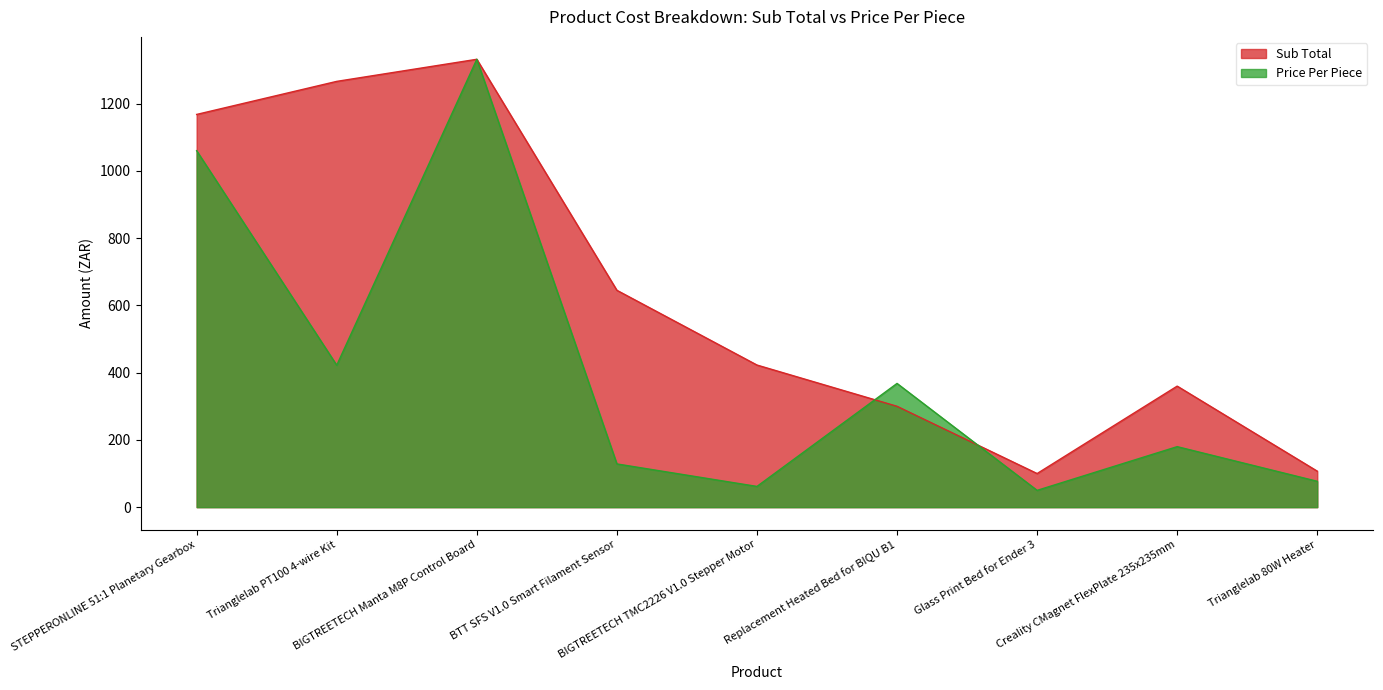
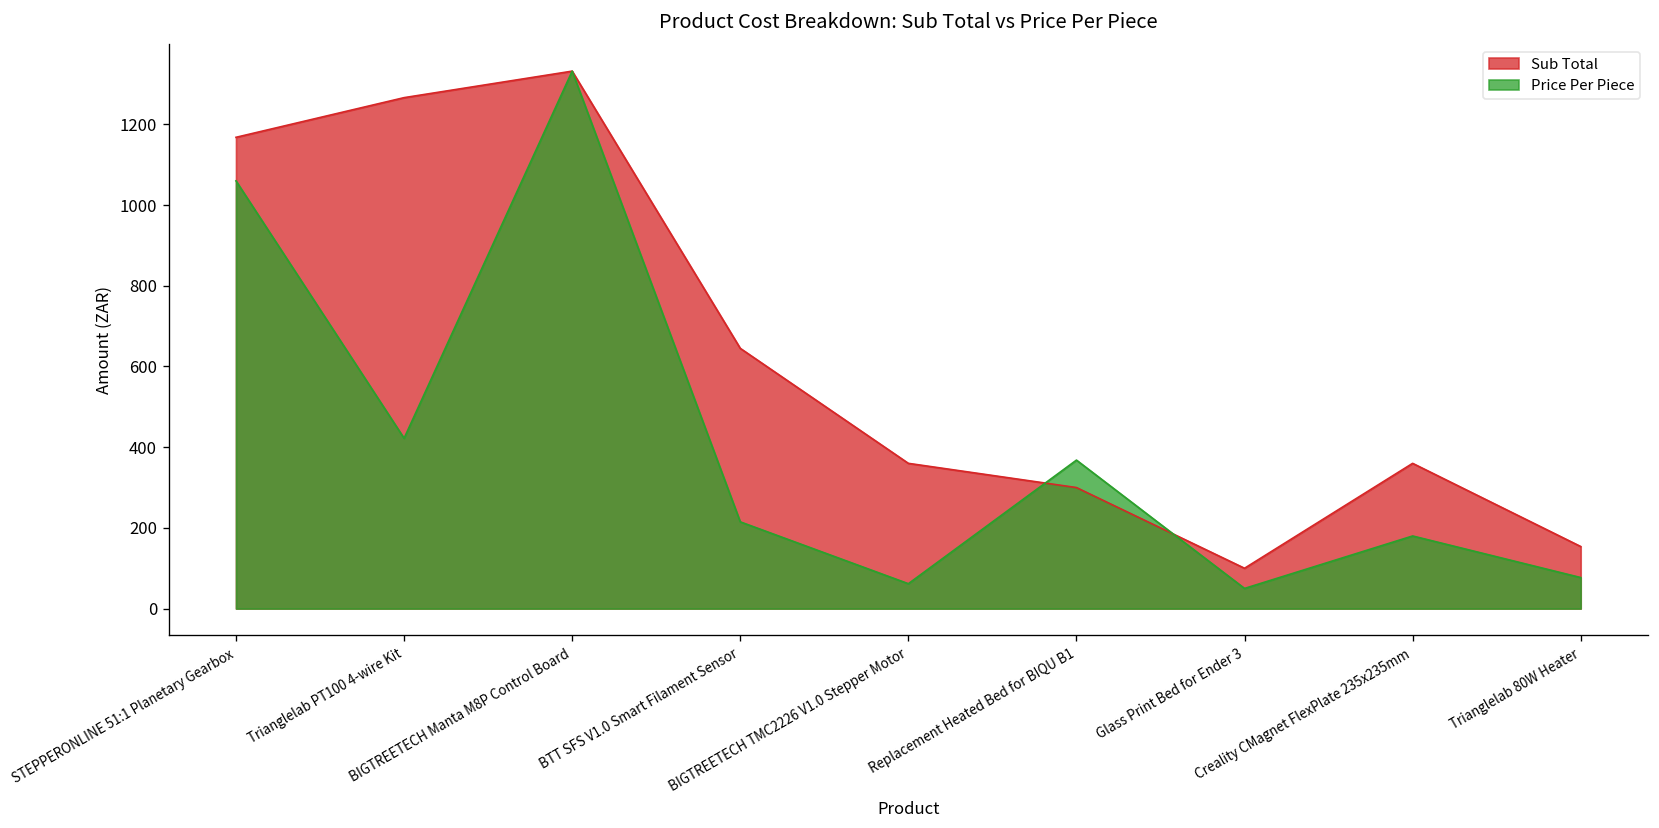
  {
    "Sub Total": {
      "STEPPERONLINE 51:1 Planetary Gearbox": 1170,
      "Trianglelab PT100 4-wire Kit": 1270,
      "BTT SFS V1.0 Smart Filament Sensor": 650,
-     "BIGTREETECH TMC2226 V1.0 Stepper Motor": 420,
+     "BIGTREETECH TMC2226 V1.0 Stepper Motor": 360,
      "Replacement Heated Bed for BIQU B1": 300,
      "Glass Print Bed for Ender 3": 100,
      "Creality CMagnet FlexPlate 235x235mm": 360,
-     "Trianglelab 80W Heater": 110
+     "Trianglelab 80W Heater": 150
    },
    "Price Per Piece": {
      "STEPPERONLINE 51:1 Planetary Gearbox": 1060,
      "Trianglelab PT100 4-wire Kit": 420,
-     "BTT SFS V1.0 Smart Filament Sensor": 130,
+     "BTT SFS V1.0 Smart Filament Sensor": 220,
      "BIGTREETECH TMC2226 V1.0 Stepper Motor": 60,
      "Replacement Heated Bed for BIQU B1": 370,
      "Glass Print Bed for Ender 3": 50,
      "Creality CMagnet FlexPlate 235x235mm": 180,
      "Trianglelab 80W Heater": 80
    }
  }
